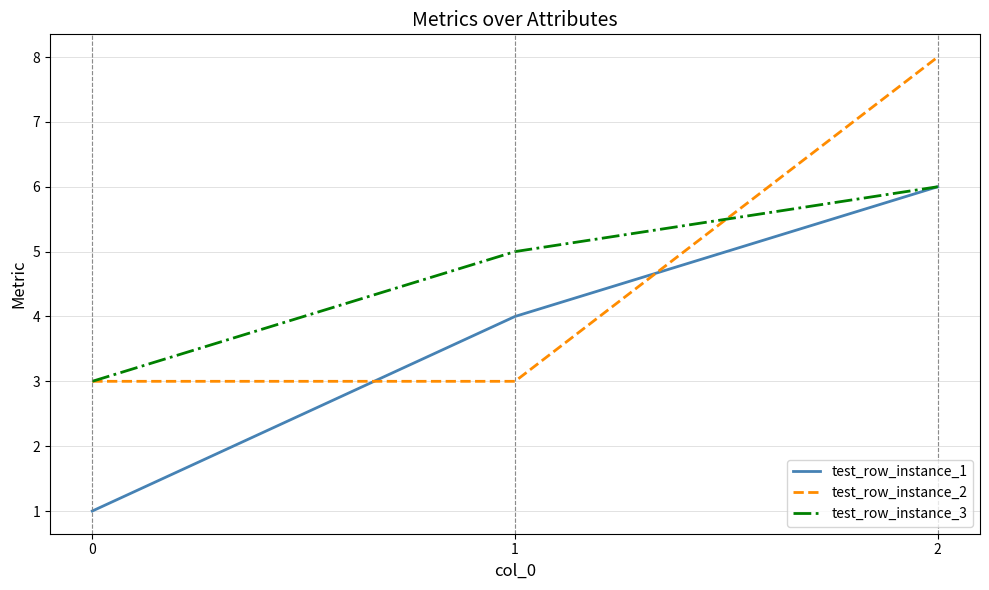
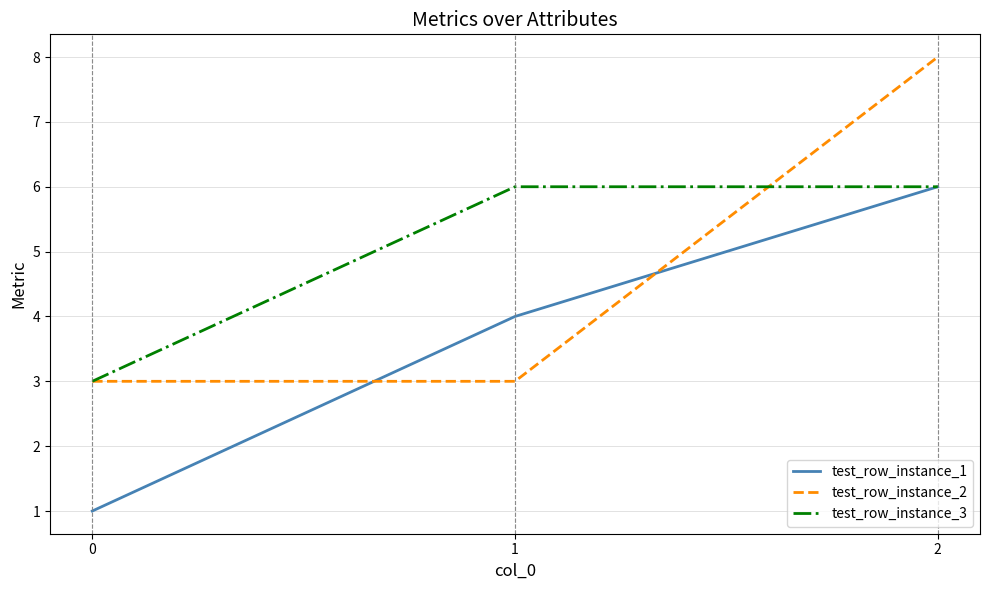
  {
    "test_row_instance_1": {
      "0": 1,
      "1": 4
    },
    "test_row_instance_2": {
      "1": 3,
      "2": 8
    },
    "test_row_instance_3": {
-     "1": 5
+     "1": 6
    }
  }
